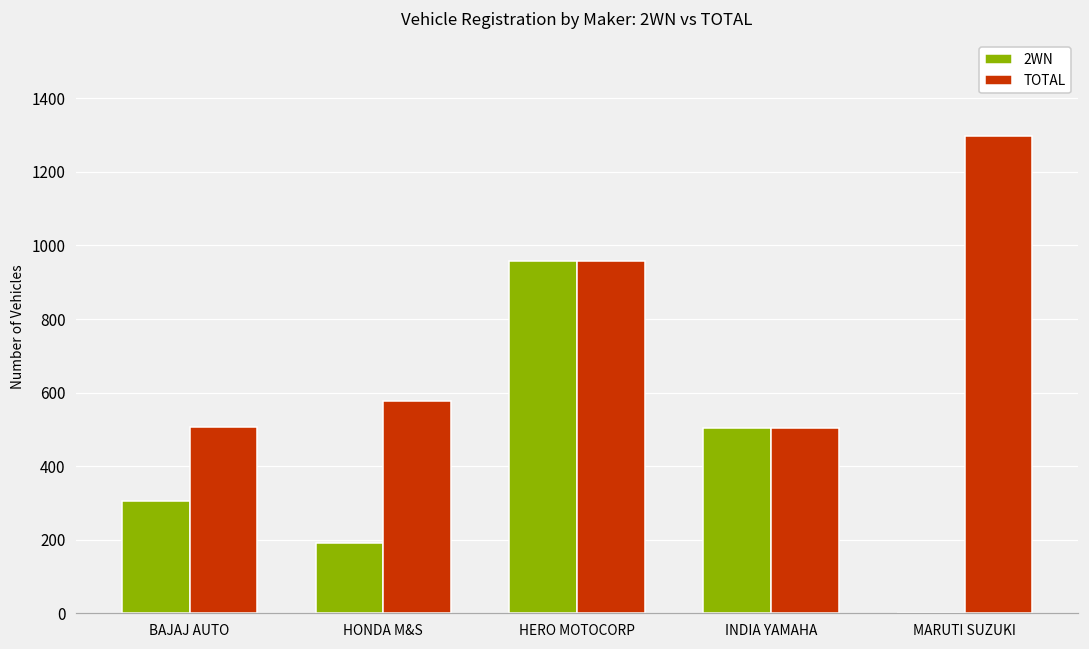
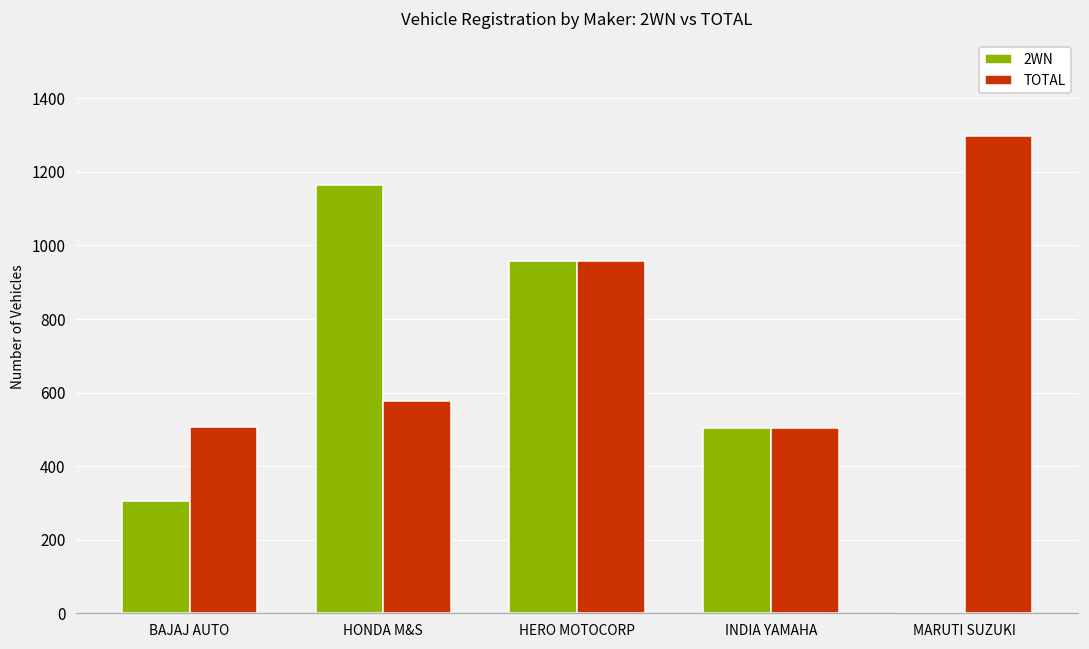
  {
    "2WN": {
      "BAJAJ AUTO": 310,
-     "HONDA M&S": 190,
+     "HONDA M&S": 1170,
      "HERO MOTOCORP": 960,
      "INDIA YAMAHA": 500,
      "MARUTI SUZUKI": 0
    },
    "TOTAL": {
      "BAJAJ AUTO": 510,
      "HONDA M&S": 580,
      "HERO MOTOCORP": 960,
      "INDIA YAMAHA": 500,
      "MARUTI SUZUKI": 1300
    }
  }
